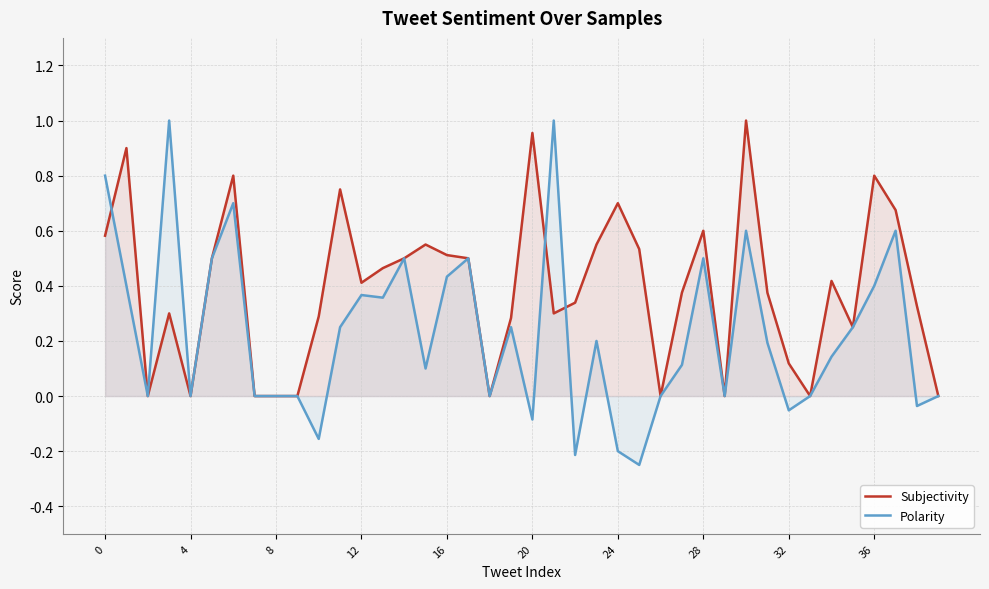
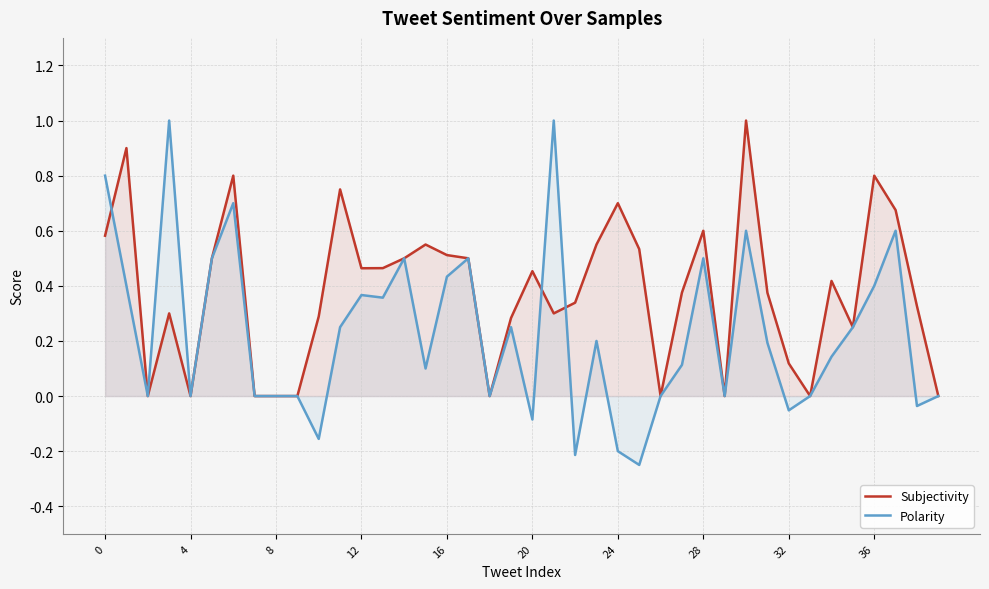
  {
    "Subjectivity": {
      "0": 0.58,
-     "12": 0.41,
+     "12": 0.46,
      "16": 0.51,
-     "20": 0.95,
+     "20": 0.45,
      "24": 0.70,
      "28": 0.60,
      "32": 0.12,
      "36": 0.80
    }
  }
